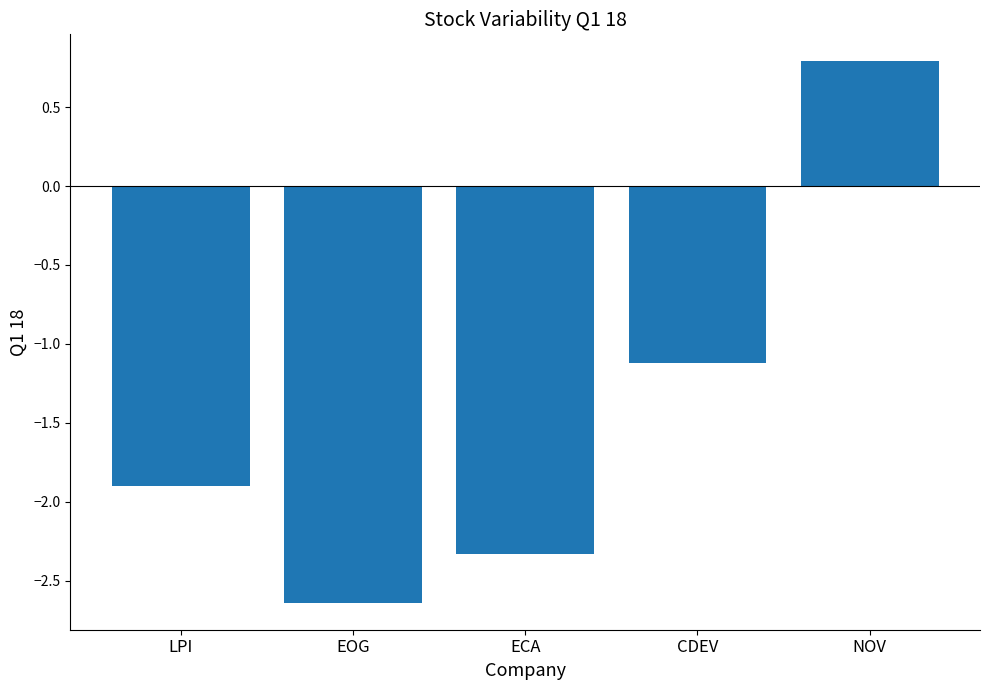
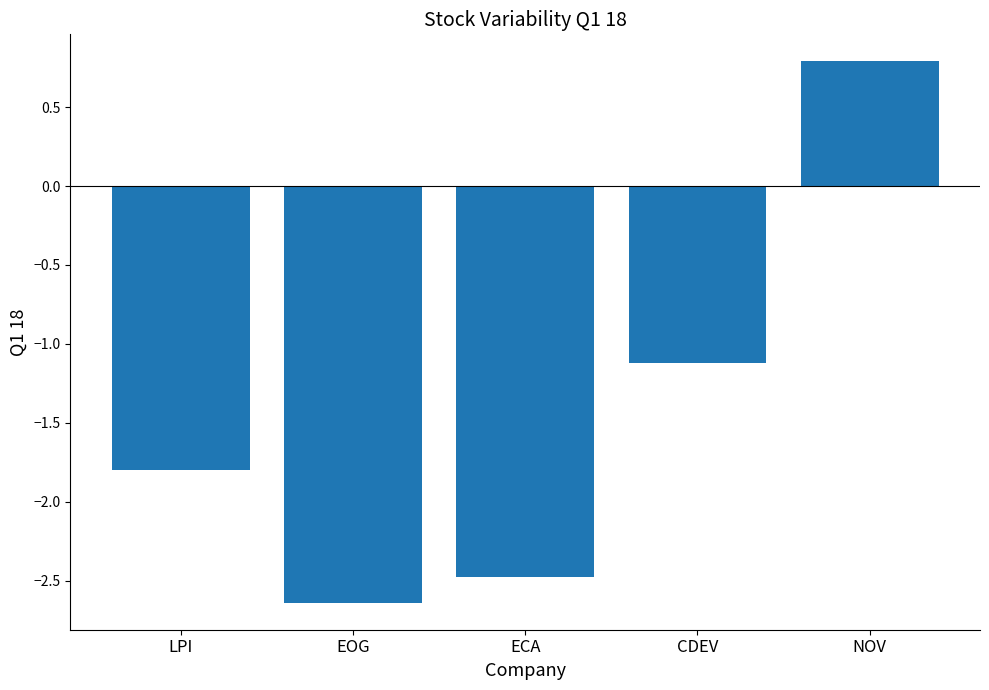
  {
-   "LPI": -1.90,
+   "LPI": -1.80,
    "EOG": -2.64,
-   "ECA": -2.33,
+   "ECA": -2.48,
    "CDEV": -1.12,
    "NOV": 0.79
  }
